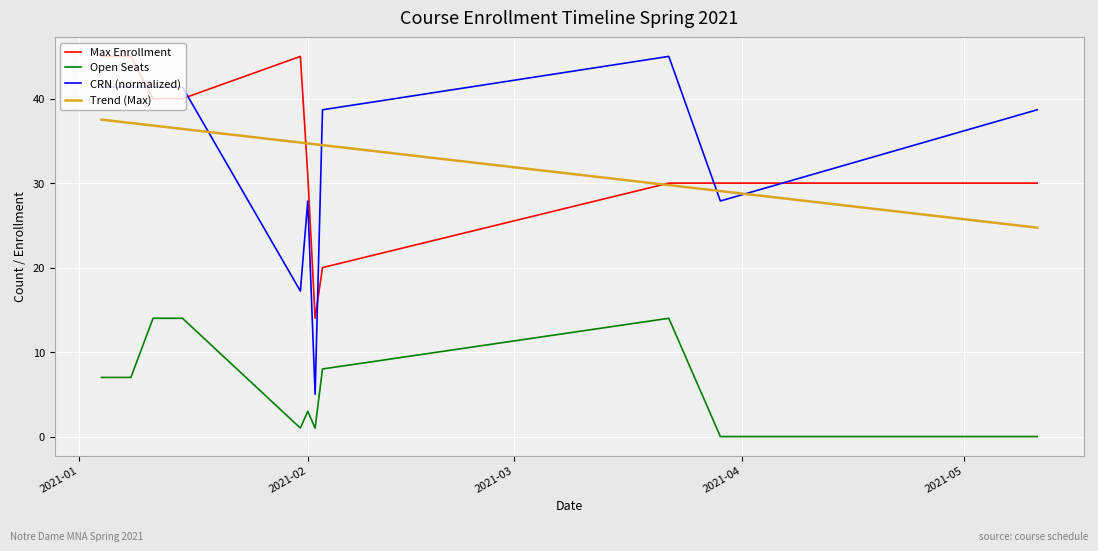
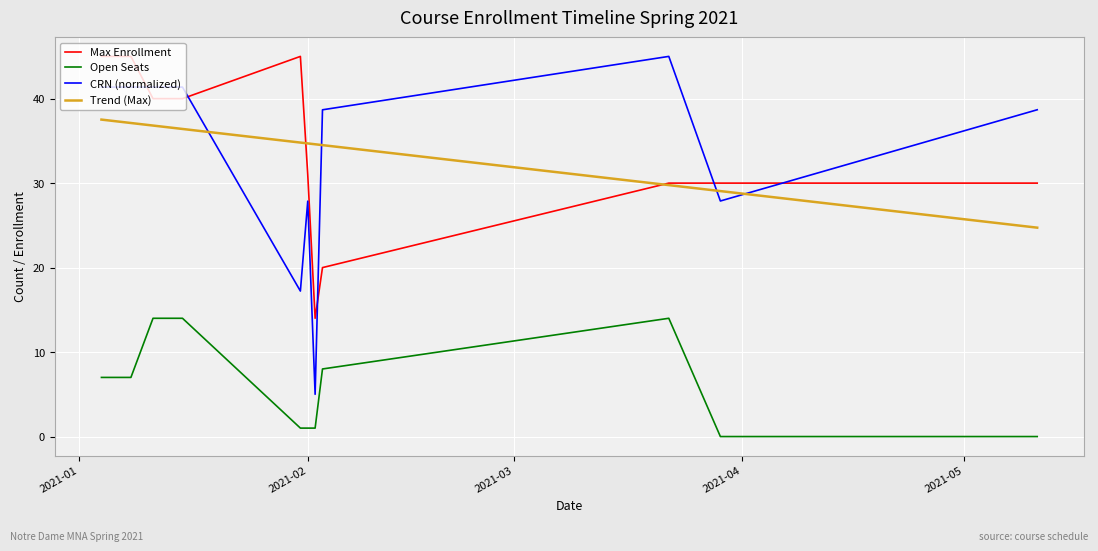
  {
    "Max Enrollment": {
      "2021-02": 31
    },
    "Open Seats": {
-     "2021-02": 3
+     "2021-02": 1
    },
    "CRN (normalized)": {
      "2021-02": 28
    },
    "Trend (Max)": {
      "2021-02": 35
    }
  }
